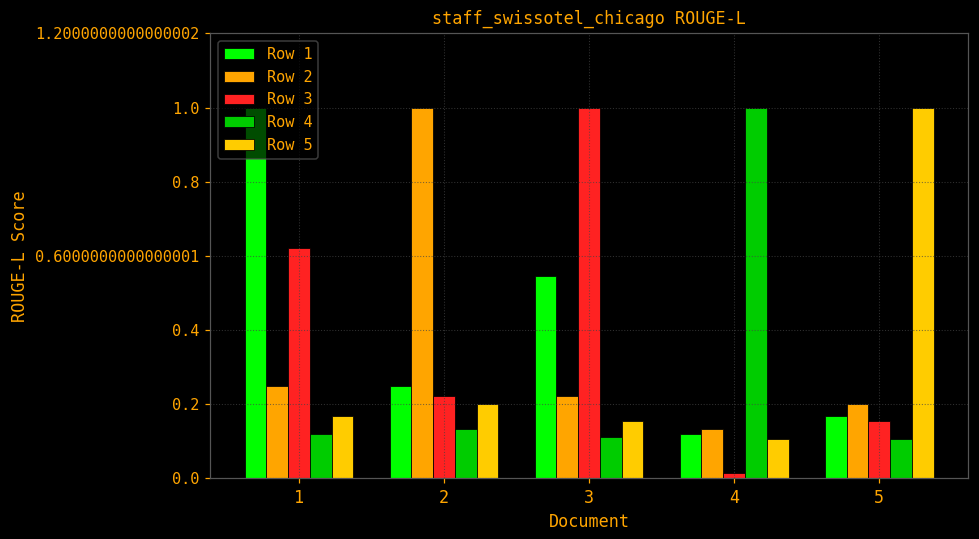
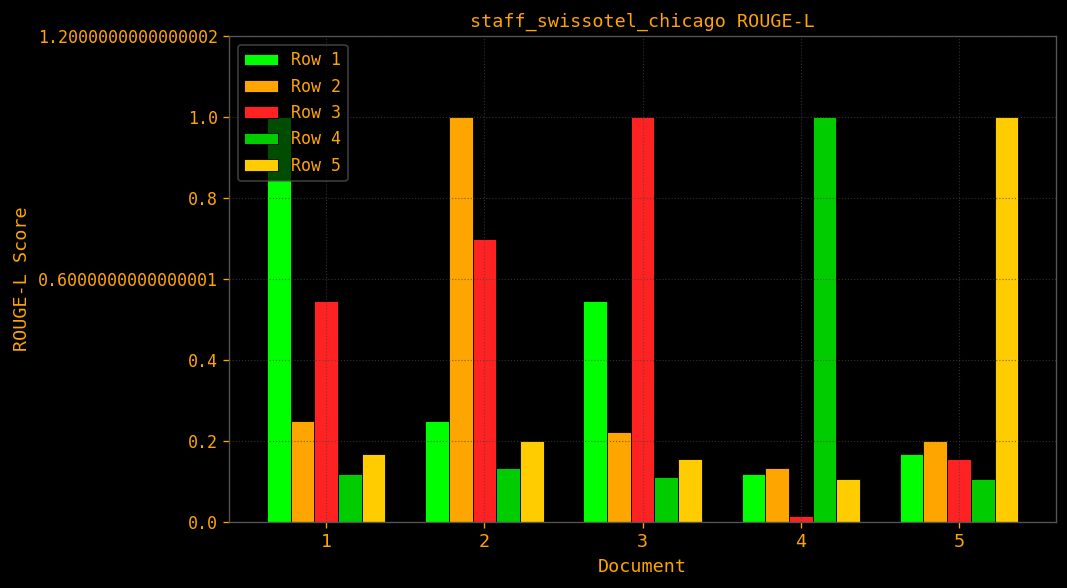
  {
    "Row 3": {
-     "1": 0.62,
-     "2": 0.22,
+     "1": 0.55,
+     "2": 0.70,
      "3": 1.00,
      "4": 0.01,
      "5": 0.15
    }
  }
